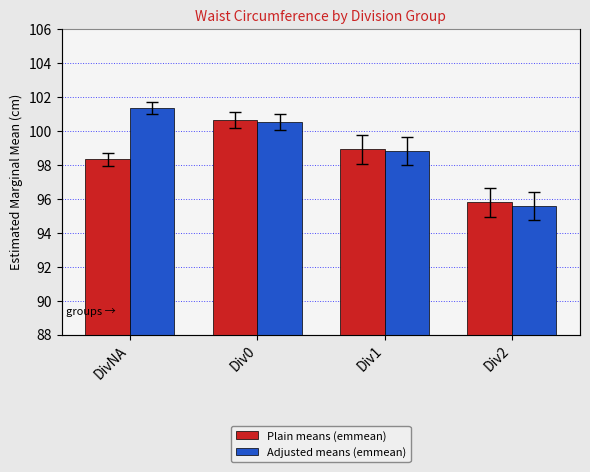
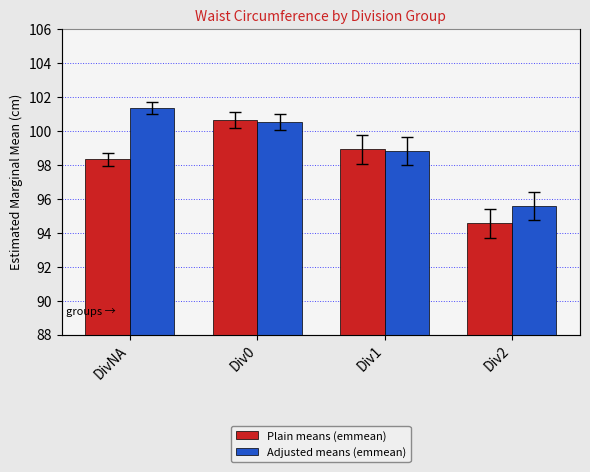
  {
    "Plain means (emmean)": {
      "DivNA": 98.3,
      "Div0": 100.7,
      "Div1": 98.9,
-     "Div2": 95.8
+     "Div2": 94.6
    }
  }
